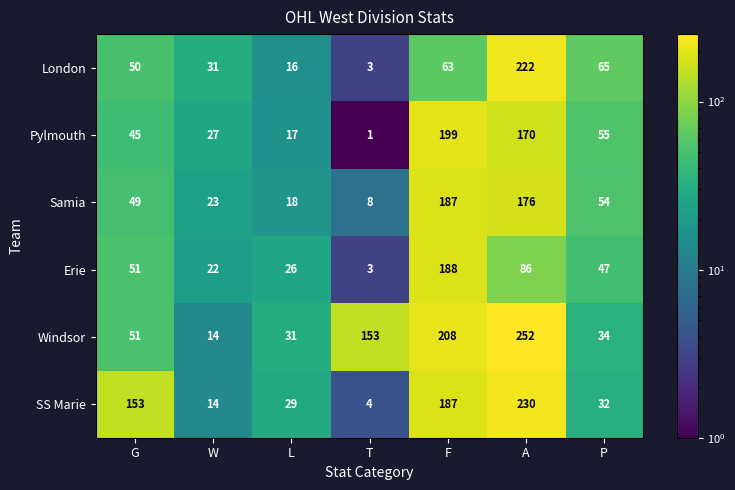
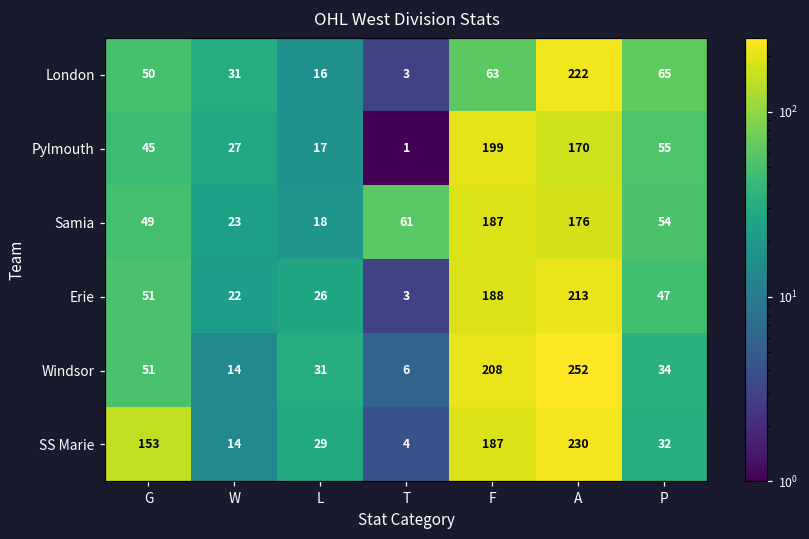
  {
    "London": {
      "G": 50,
      "W": 31,
      "L": 16,
      "T": 3,
      "F": 63,
      "A": 222,
      "P": 65
    },
    "Pylmouth": {
      "G": 45,
      "W": 27,
      "L": 17,
      "T": 1,
      "F": 199,
      "A": 170,
      "P": 55
    },
    "Samia": {
      "G": 49,
      "W": 23,
      "L": 18,
-     "T": 8,
+     "T": 61,
      "F": 187,
      "A": 176,
      "P": 54
    },
    "Erie": {
      "G": 51,
      "W": 22,
      "L": 26,
      "T": 3,
      "F": 188,
-     "A": 86,
+     "A": 213,
      "P": 47
    },
    "Windsor": {
      "G": 51,
      "W": 14,
      "L": 31,
-     "T": 153,
+     "T": 6,
      "F": 208,
      "A": 252,
      "P": 34
    },
    "SS Marie": {
      "G": 153,
      "W": 14,
      "L": 29,
      "T": 4,
      "F": 187,
      "A": 230,
      "P": 32
    }
  }
